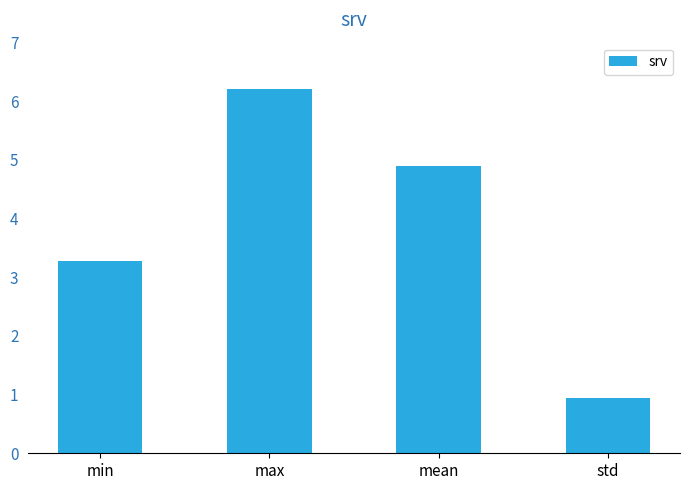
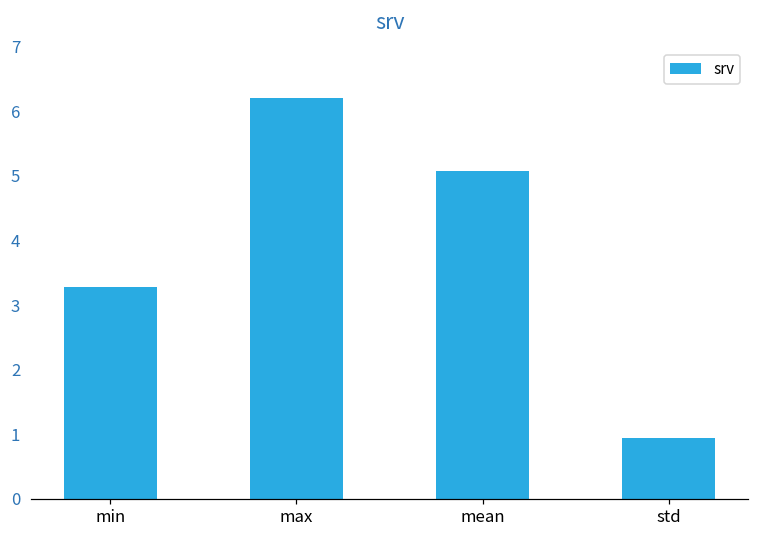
  {
    "min": 3.3,
    "max": 6.2,
-   "mean": 4.9,
+   "mean": 5.1,
    "std": 0.9
  }
